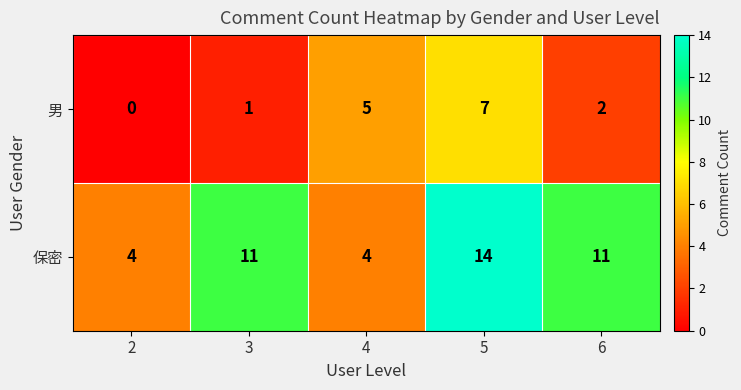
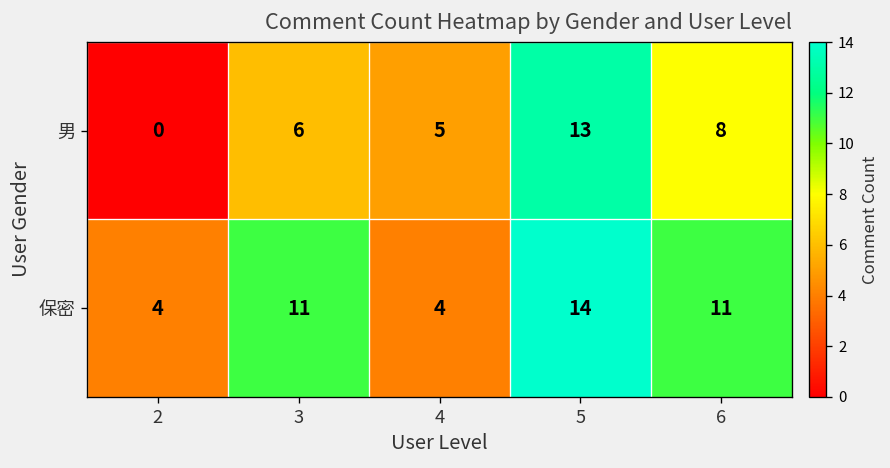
  {
    "男": {
      "2": 0,
-     "3": 1,
+     "3": 6,
      "4": 5,
-     "5": 7,
-     "6": 2
+     "5": 13,
+     "6": 8
    },
    "保密": {
      "2": 4,
      "3": 11,
      "4": 4,
      "5": 14,
      "6": 11
    }
  }
